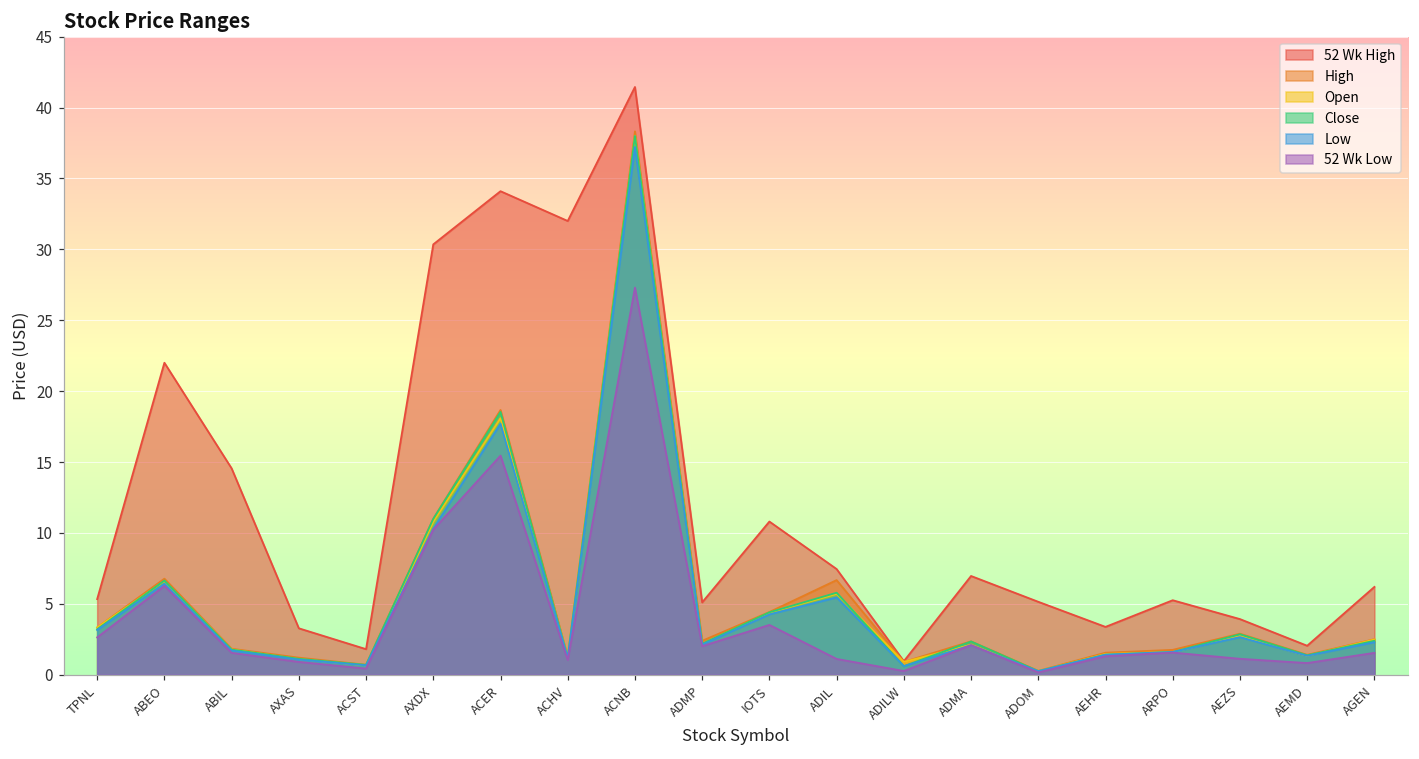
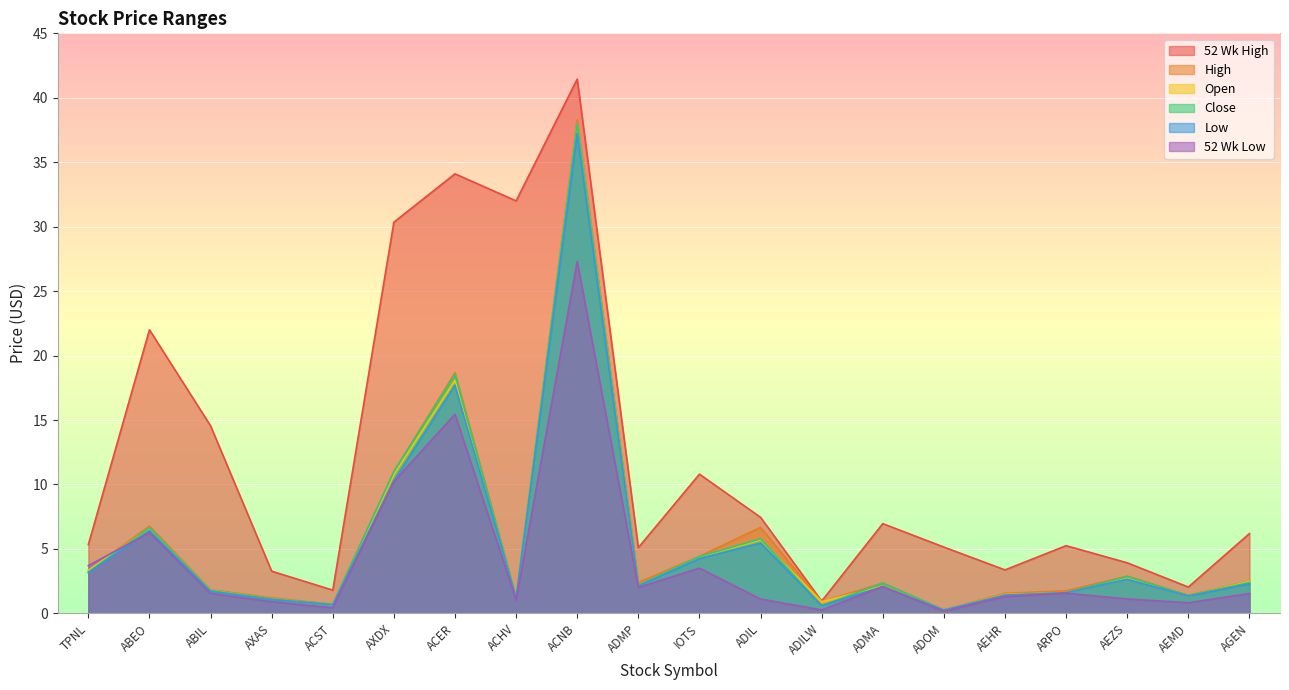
  {
    "Open": {
      "AXDX": 10.8,
      "ACER": 18.1
    },
    "Low": {
      "ACER": 17.7,
      "ACNB": 37.2,
      "ADIL": 5.5
    },
    "52 Wk Low": {
-     "TPNL": 2.6,
+     "TPNL": 3.7,
      "ACST": 0.4,
      "ACER": 15.5,
      "ACNB": 27.3,
      "IOTS": 3.5,
      "ADIL": 1.1,
      "ADILW": 0.3,
      "AEZS": 1.1,
      "AEMD": 0.8,
      "AGEN": 1.5
    }
  }
